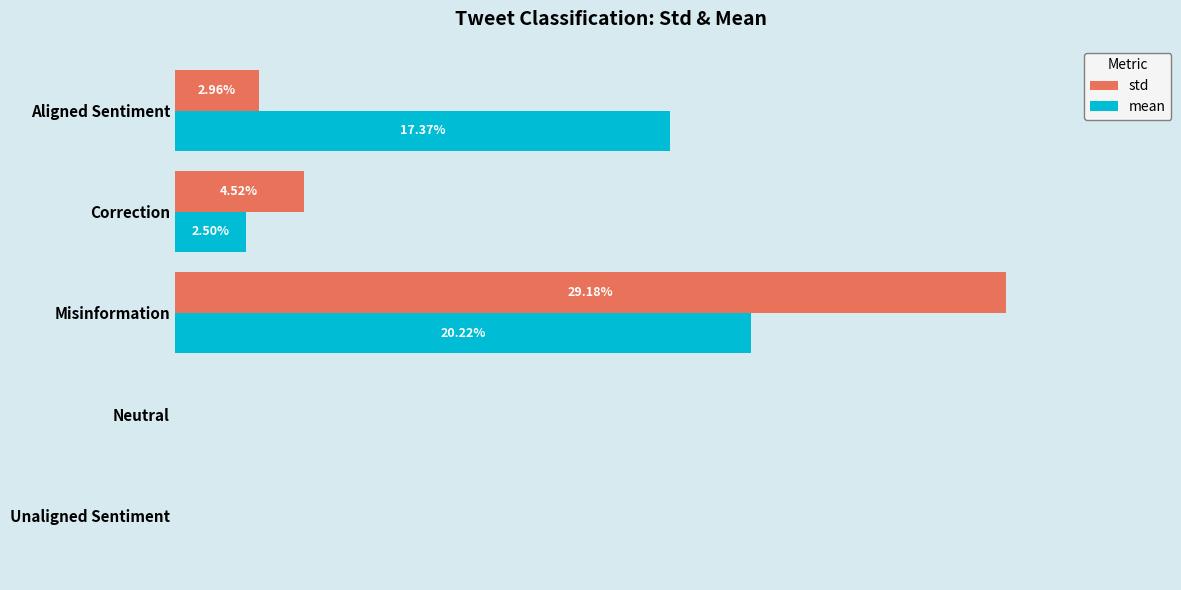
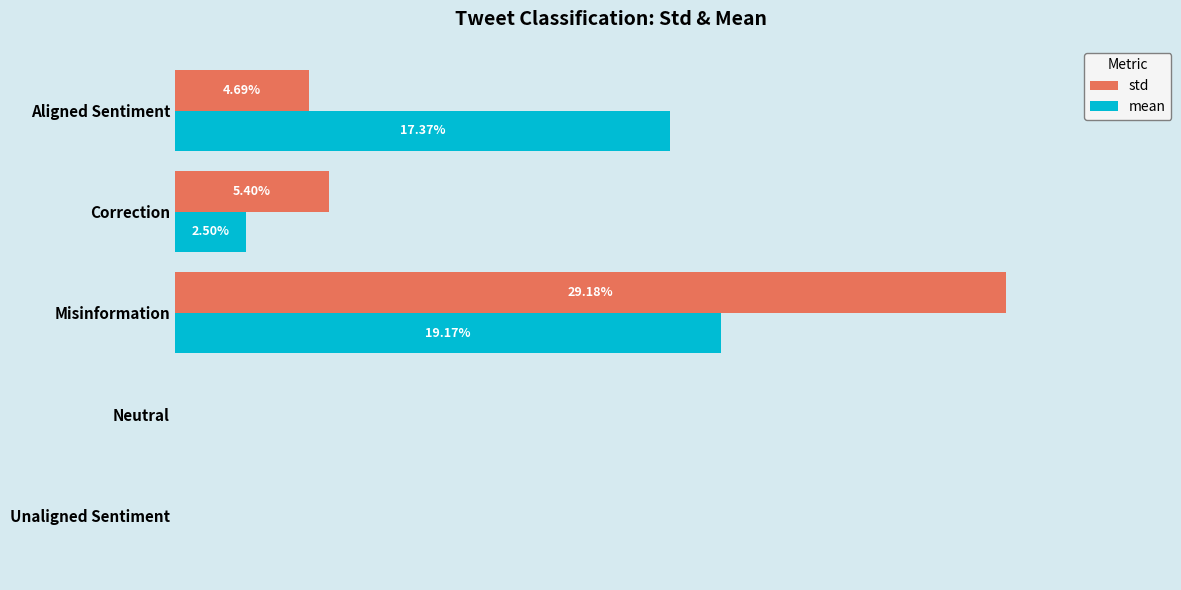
  {
    "std": {
-     "Aligned Sentiment": "2.96%",
-     "Correction": "4.52%",
+     "Aligned Sentiment": "4.69%",
+     "Correction": "5.40%",
      "Misinformation": "29.18%"
    },
    "mean": {
      "Aligned Sentiment": "17.37%",
      "Correction": "2.50%",
-     "Misinformation": "20.22%"
+     "Misinformation": "19.17%"
    }
  }
